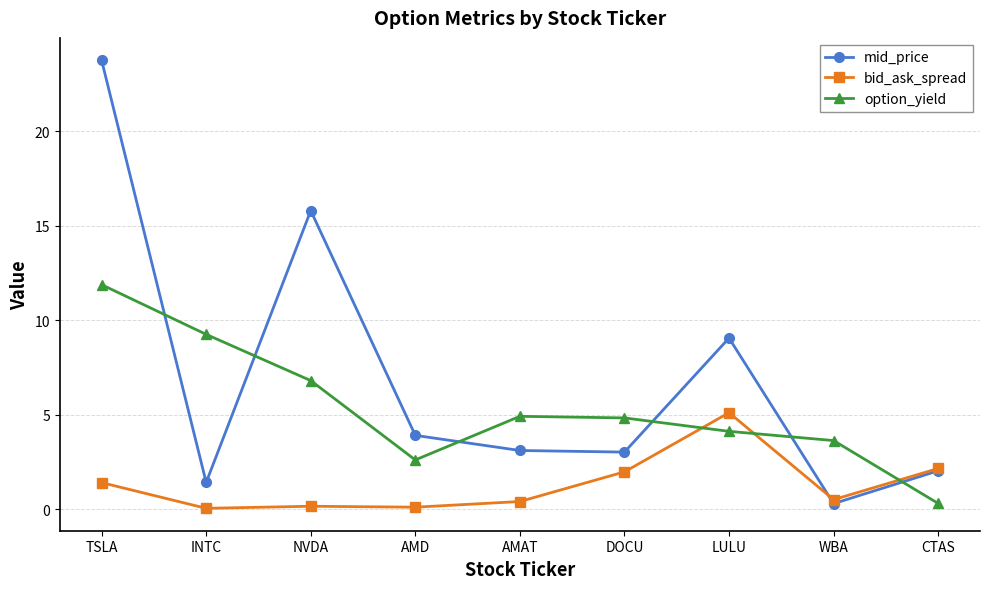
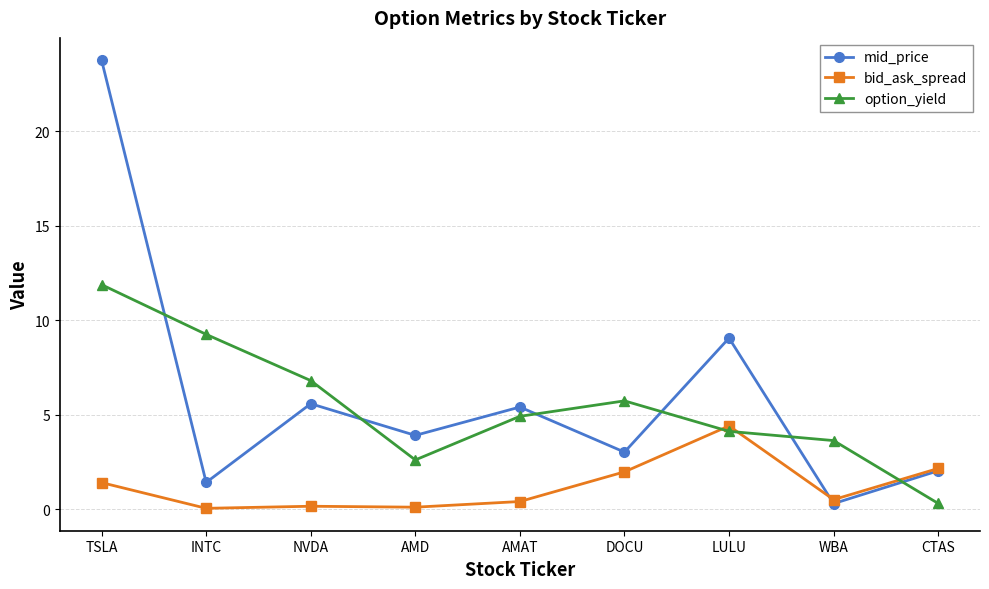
  {
    "mid_price": {
      "TSLA": 23.8,
      "INTC": 1.4,
-     "NVDA": 15.8,
+     "NVDA": 5.6,
      "AMD": 3.9,
-     "AMAT": 3.1,
+     "AMAT": 5.4,
      "DOCU": 3.0,
      "LULU": 9.1,
      "WBA": 0.3
    },
    "bid_ask_spread": {
      "TSLA": 1.4,
      "INTC": 0.0,
      "NVDA": 0.2,
      "AMD": 0.1,
      "AMAT": 0.4,
      "DOCU": 2.0,
-     "LULU": 5.1,
+     "LULU": 4.4,
      "WBA": 0.5
    },
    "option_yield": {
      "TSLA": 11.9,
      "INTC": 9.2,
      "NVDA": 6.8,
      "AMD": 2.6,
      "AMAT": 4.9,
-     "DOCU": 4.8,
+     "DOCU": 5.7,
      "LULU": 4.1,
      "WBA": 3.6,
      "CTAS": 0.3
    }
  }
